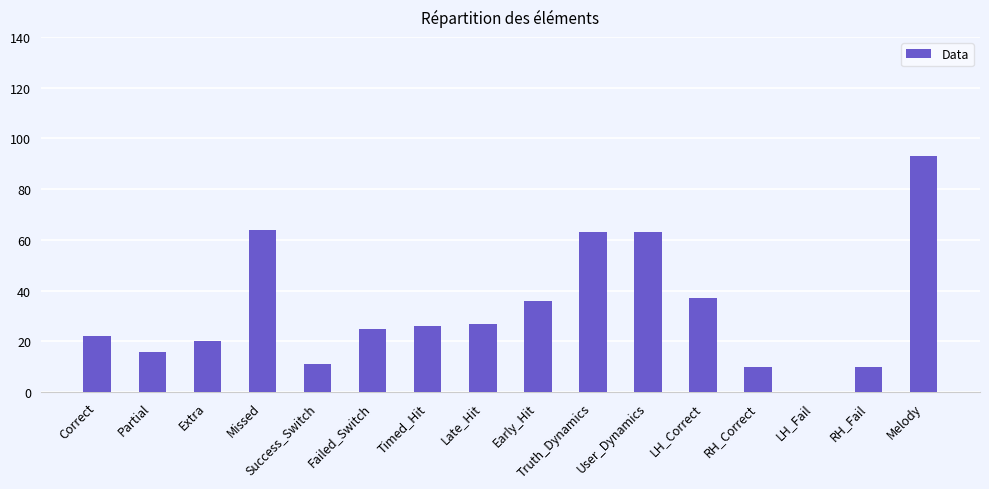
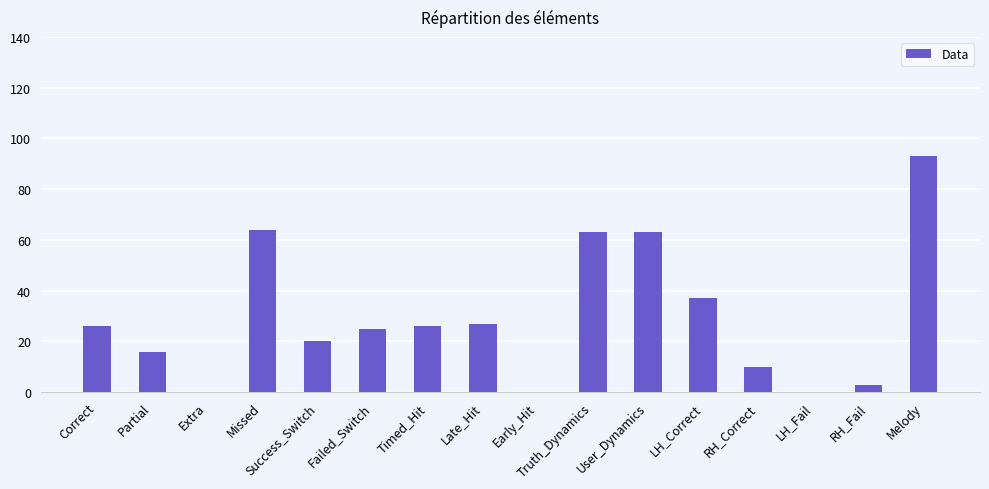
  {
-   "Correct": 22,
+   "Correct": 26,
    "Partial": 16,
-   "Extra": 20,
+   "Extra": 0,
    "Missed": 64,
-   "Success_Switch": 11,
+   "Success_Switch": 20,
    "Failed_Switch": 25,
    "Timed_Hit": 26,
    "Late_Hit": 27,
-   "Early_Hit": 36,
+   "Early_Hit": 0,
    "Truth_Dynamics": 63,
    "User_Dynamics": 63,
    "LH_Correct": 37,
    "RH_Correct": 10,
    "LH_Fail": 0,
-   "RH_Fail": 10,
+   "RH_Fail": 3,
    "Melody": 93
  }
